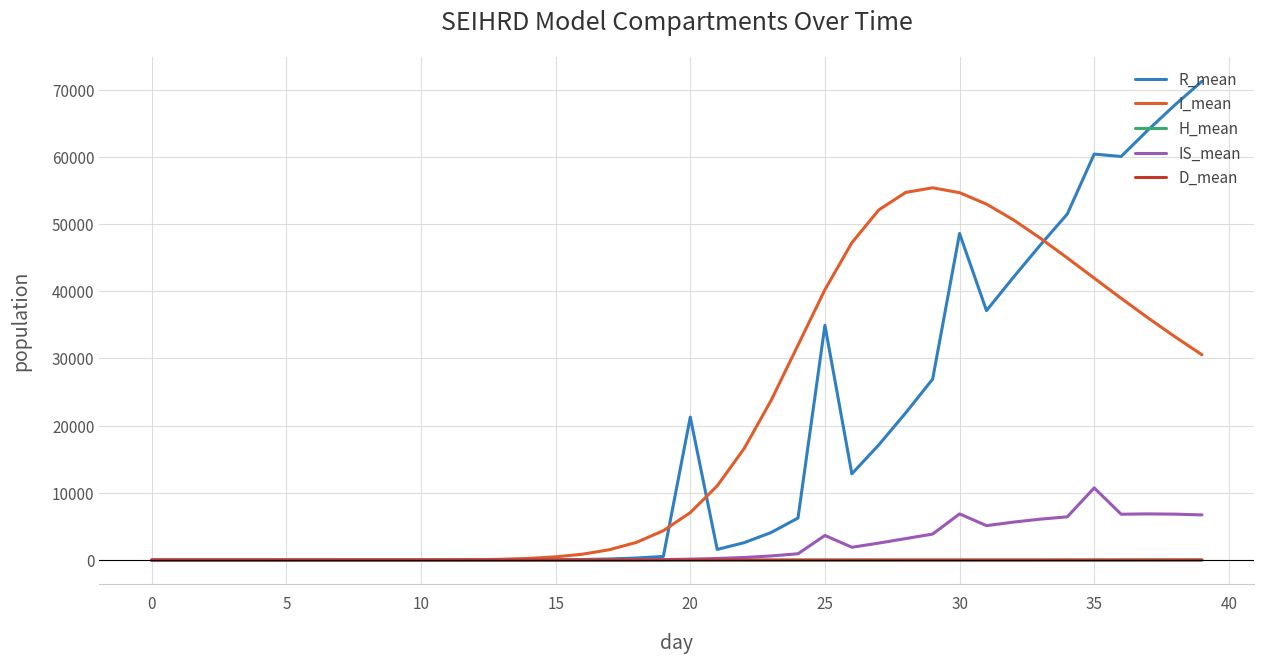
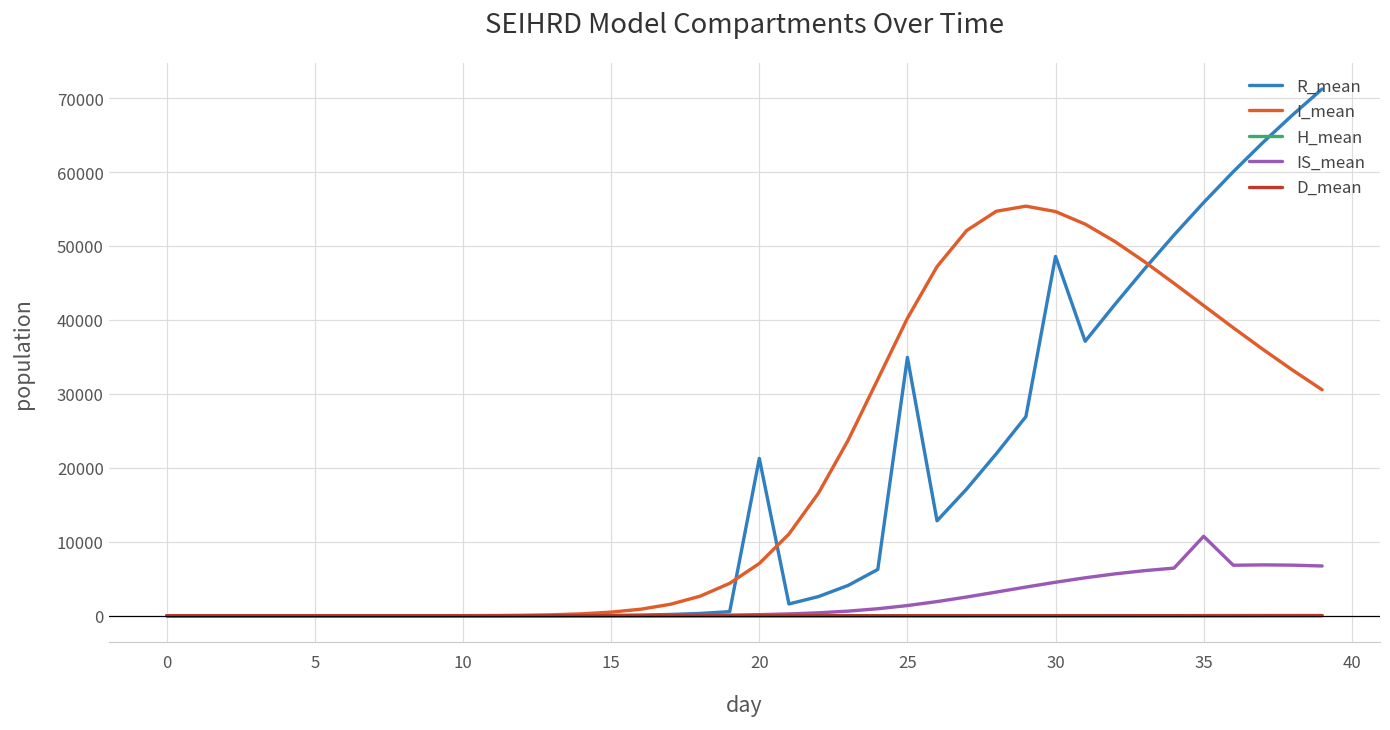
  {
    "R_mean": {
      "20": 21000,
      "25": 35000,
      "30": 49000,
-     "35": 60000
+     "35": 56000
    },
    "IS_mean": {
-     "25": 4000,
-     "30": 7000,
+     "25": 1000,
+     "30": 5000,
      "35": 11000
    }
  }
